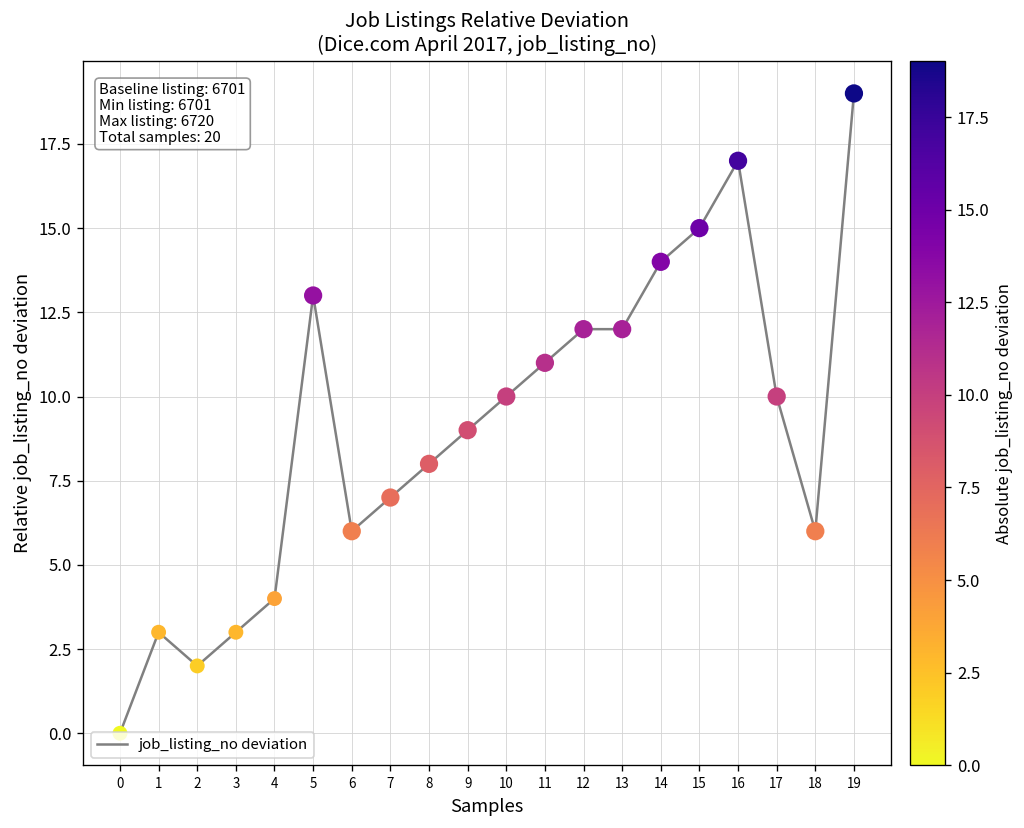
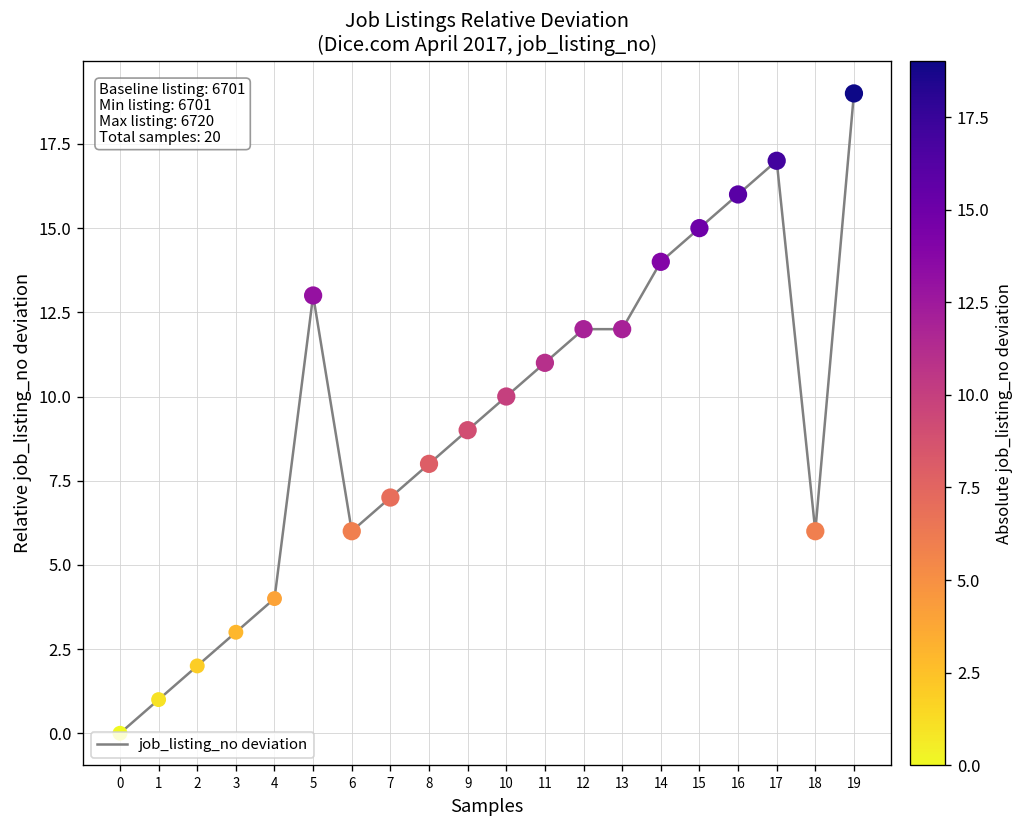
  {
    "job_listing_no deviation": {
-     "1": 3.0,
-     "16": 17.0,
-     "17": 10.0
+     "1": 1.0,
+     "16": 16.0,
+     "17": 17.0
    }
  }
